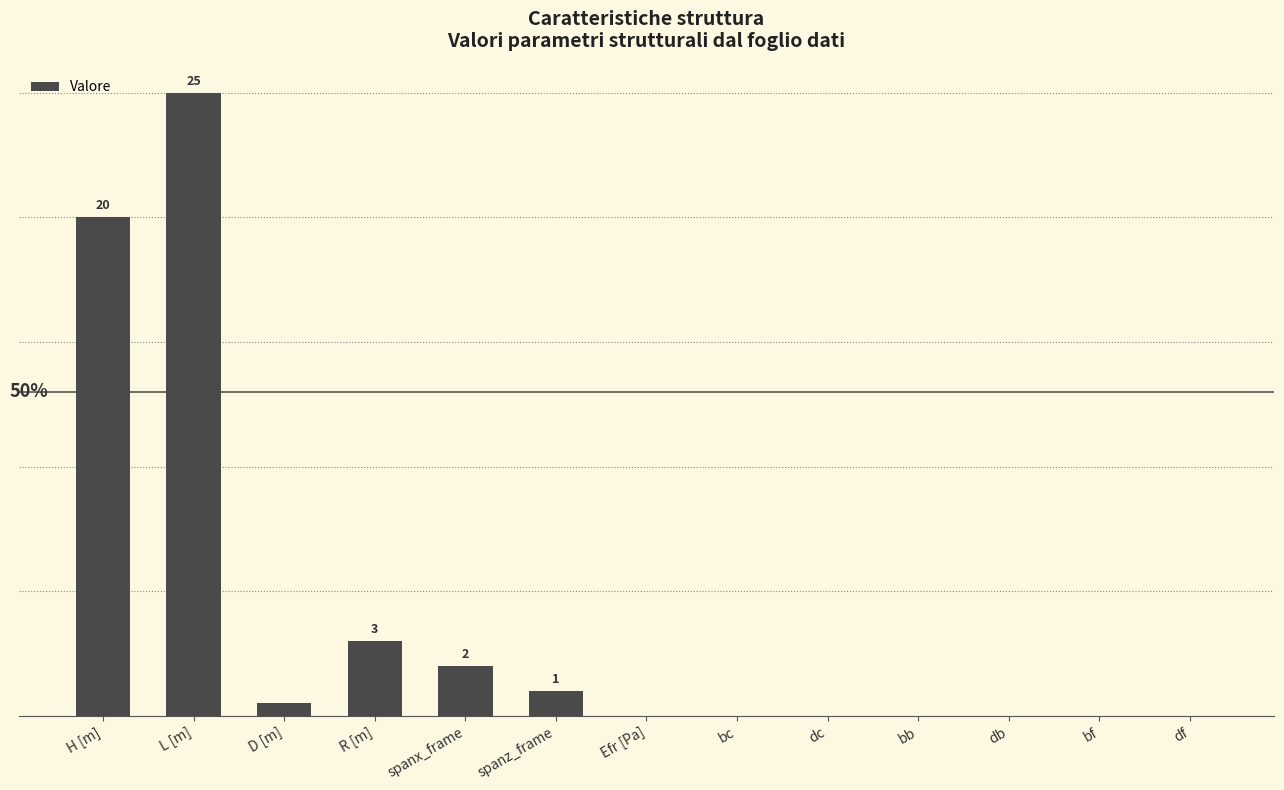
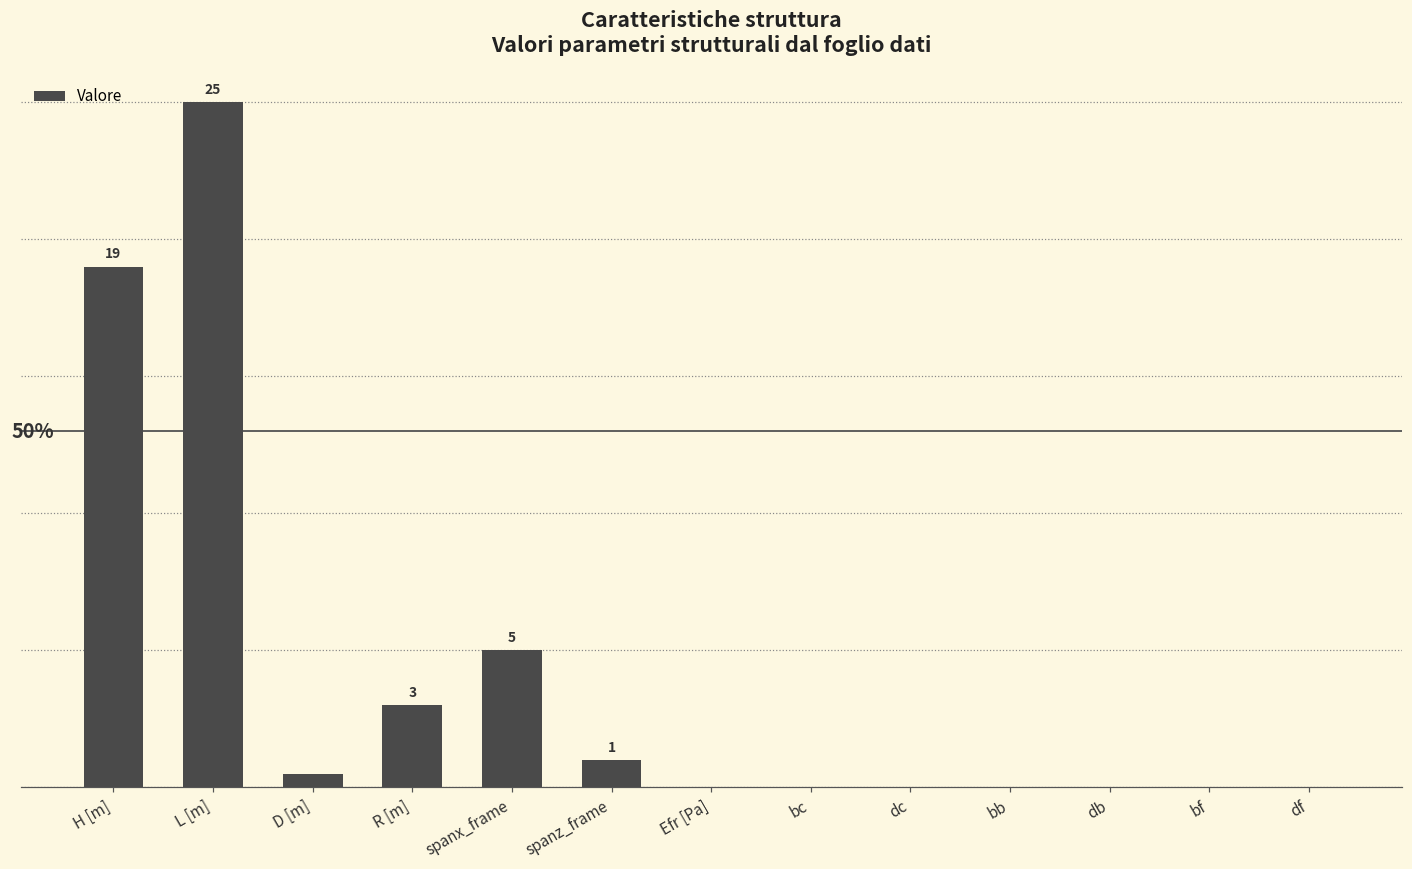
  {
-   "H [m]": 20,
+   "H [m]": 19,
    "L [m]": 25,
    "R [m]": 3,
-   "spanx_frame": 2,
+   "spanx_frame": 5,
    "spanz_frame": 1
  }
